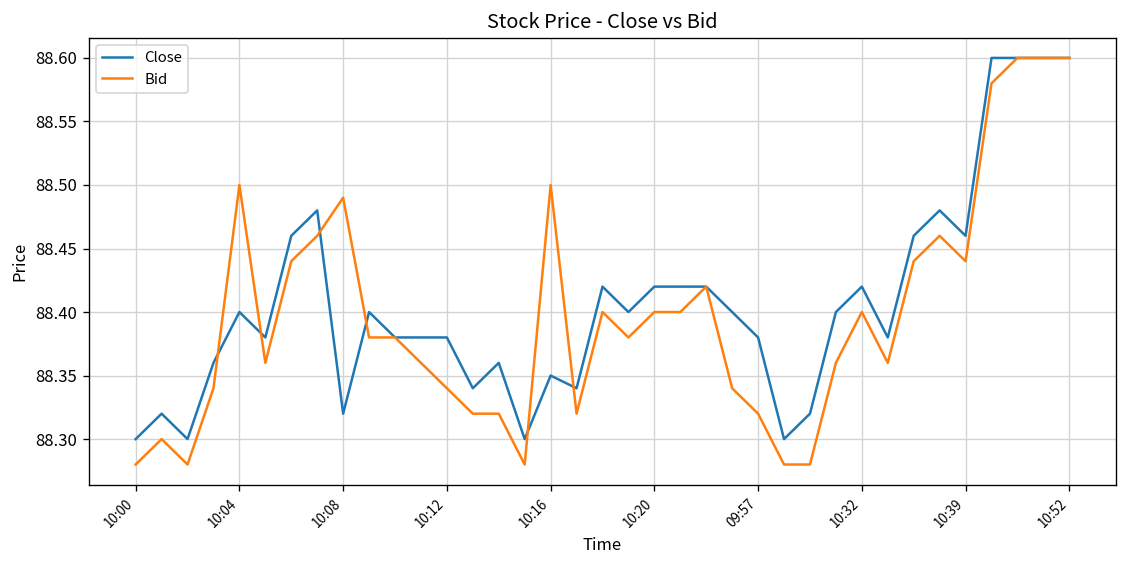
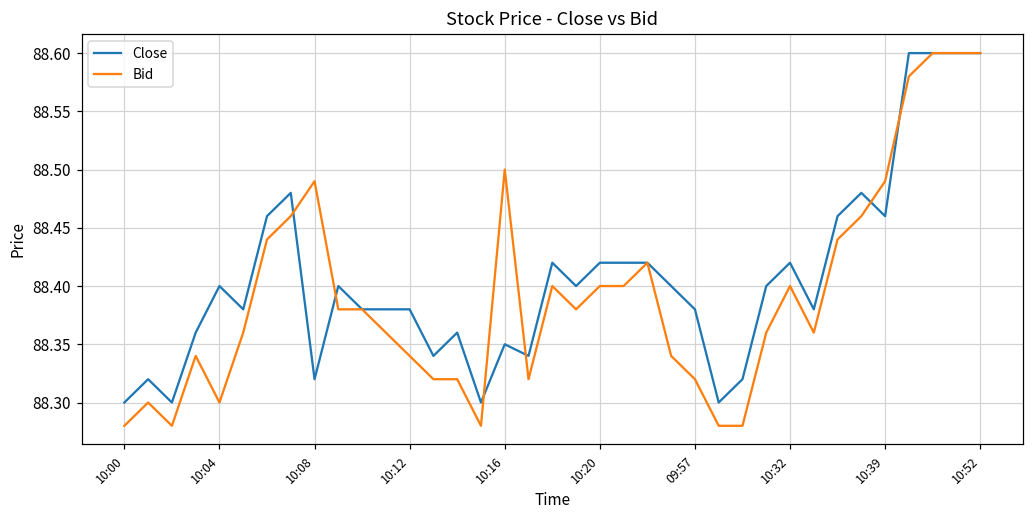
  {
    "Close": {
      "10:00": 88.30,
      "10:04": 88.40,
      "10:08": 88.32,
      "10:12": 88.38,
      "10:16": 88.35,
      "10:20": 88.42,
      "09:57": 88.38,
      "10:32": 88.42,
      "10:39": 88.46
    },
    "Bid": {
      "10:00": 88.28,
-     "10:04": 88.5,
+     "10:04": 88.3,
      "10:08": 88.49,
      "10:12": 88.34,
      "10:16": 88.50,
      "10:20": 88.40,
      "09:57": 88.32,
      "10:32": 88.40,
-     "10:39": 88.44
+     "10:39": 88.49
    }
  }
